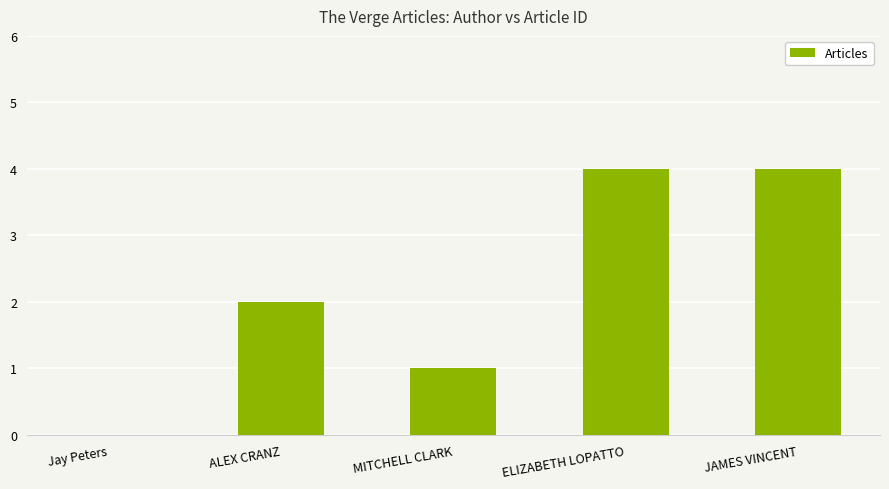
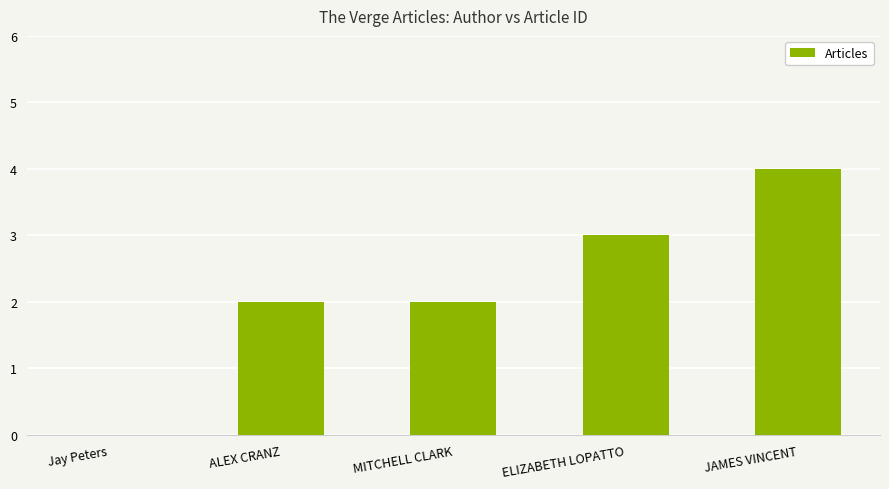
  {
    "Jay Peters": 0,
    "ALEX CRANZ": 2,
-   "MITCHELL CLARK": 1,
-   "ELIZABETH LOPATTO": 4,
+   "MITCHELL CLARK": 2,
+   "ELIZABETH LOPATTO": 3,
    "JAMES VINCENT": 4
  }
